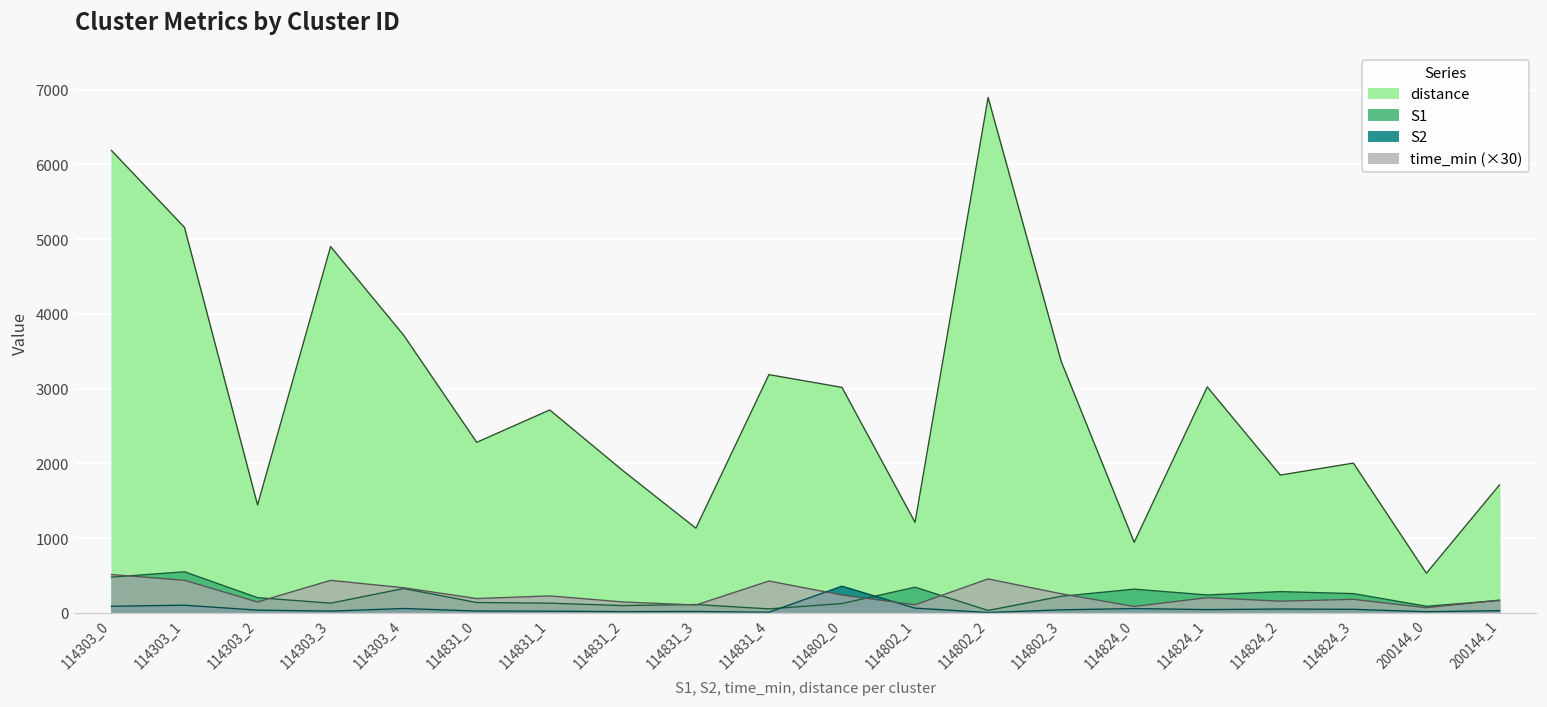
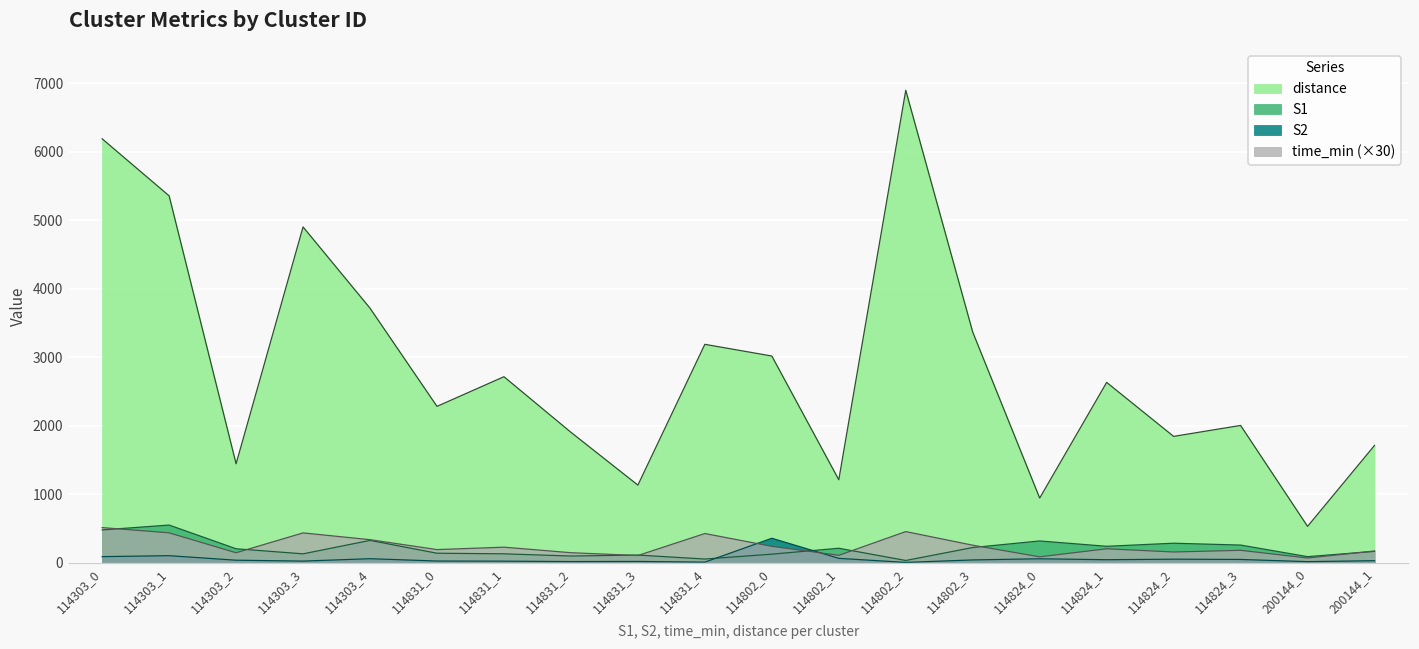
  {
    "distance": {
      "114303_0": 6200,
-     "114303_1": 5200,
+     "114303_1": 5400,
      "114303_2": 1400,
      "114303_3": 4900,
      "114303_4": 3700,
      "114831_0": 2300,
      "114831_1": 2700,
      "114831_2": 1900,
      "114831_3": 1100,
      "114831_4": 3200,
      "114802_0": 3000,
      "114802_1": 1200,
      "114802_2": 6900,
      "114802_3": 3400,
      "114824_0": 900,
-     "114824_1": 3000,
+     "114824_1": 2600,
      "114824_2": 1800,
      "114824_3": 2000,
      "200144_0": 500,
      "200144_1": 1700
    },
    "S1": {
      "114303_1": 600,
      "114303_2": 200,
      "114303_3": 100,
      "114831_0": 100,
      "114831_1": 100,
      "114831_2": 100,
      "114831_4": 100,
      "114802_0": 100,
-     "114802_1": 300,
+     "114802_1": 200,
      "114824_0": 300,
      "114824_2": 300,
      "114824_3": 300
    },
    "S2": {
      "114303_0": 100,
      "114303_1": 100,
      "114303_2": 0,
      "114303_3": 0,
      "114303_4": 100,
      "114831_0": 0,
      "114831_1": 0,
      "114831_2": 0,
      "114831_3": 0,
      "114831_4": 0,
      "114802_0": 400,
      "114802_1": 100,
      "114802_3": 0,
      "114824_1": 0,
      "114824_2": 100,
      "114824_3": 0,
      "200144_0": 0,
      "200144_1": 0
    },
    "time_min (×30)": {
      "114303_1": 400,
      "114303_2": 100,
      "114303_3": 400,
      "114831_0": 200,
      "114831_1": 200,
      "114831_2": 100,
      "114831_4": 400,
      "114802_0": 200,
      "114802_1": 100,
      "114802_2": 500,
      "114824_2": 200,
      "114824_3": 200
    }
  }
